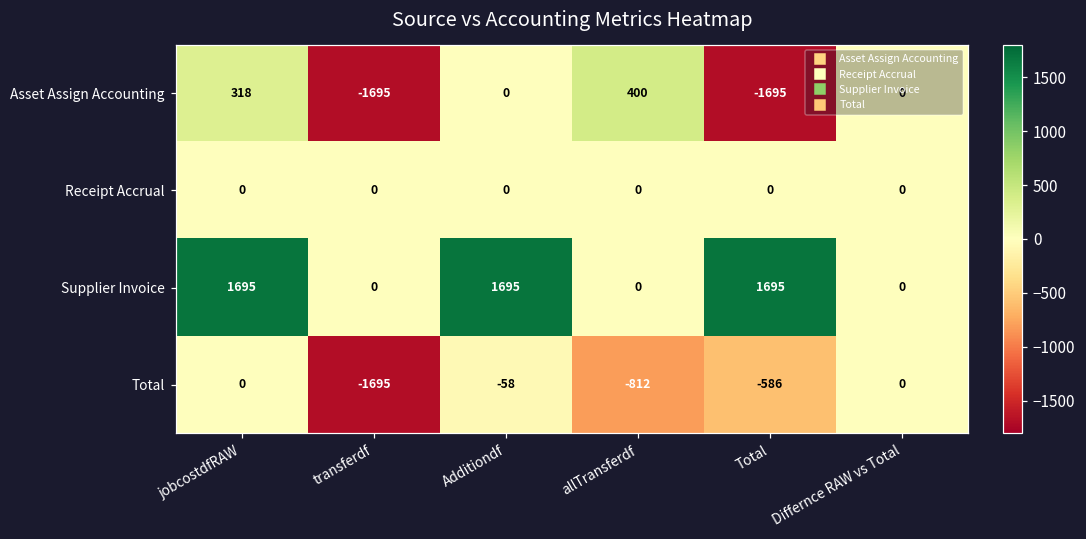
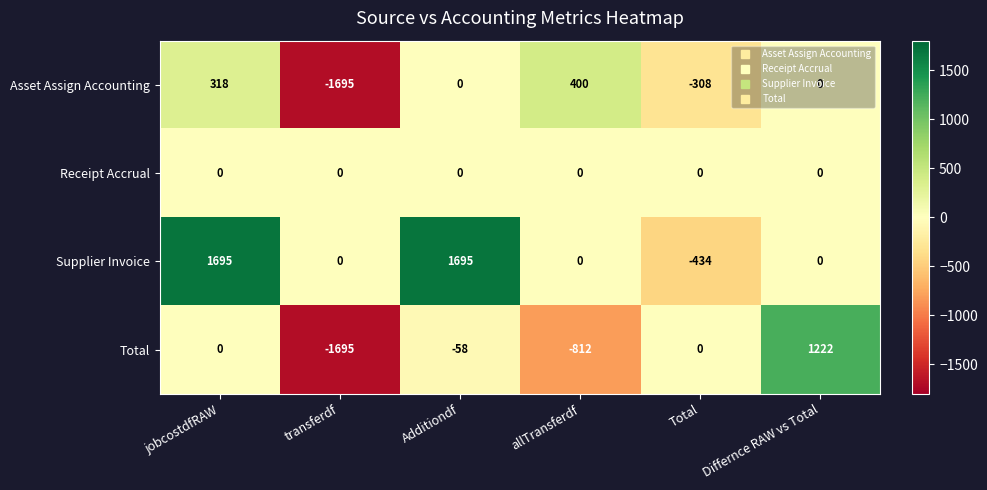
  {
    "Asset Assign Accounting": {
      "jobcostdfRAW": 318,
      "transferdf": -1695,
      "Additiondf": 0,
      "allTransferdf": 400,
-     "Total": -1695
+     "Total": -308
    },
    "Receipt Accrual": {
      "jobcostdfRAW": 0,
      "transferdf": 0,
      "Additiondf": 0,
      "allTransferdf": 0,
      "Total": 0,
      "Differnce RAW vs Total": 0
    },
    "Supplier Invoice": {
      "jobcostdfRAW": 1695,
      "transferdf": 0,
      "Additiondf": 1695,
      "allTransferdf": 0,
-     "Total": 1695,
+     "Total": -434,
      "Differnce RAW vs Total": 0
    },
    "Total": {
      "jobcostdfRAW": 0,
      "transferdf": -1695,
      "Additiondf": -58,
      "allTransferdf": -812,
-     "Total": -586,
-     "Differnce RAW vs Total": 0
+     "Total": 0,
+     "Differnce RAW vs Total": 1222
    }
  }
